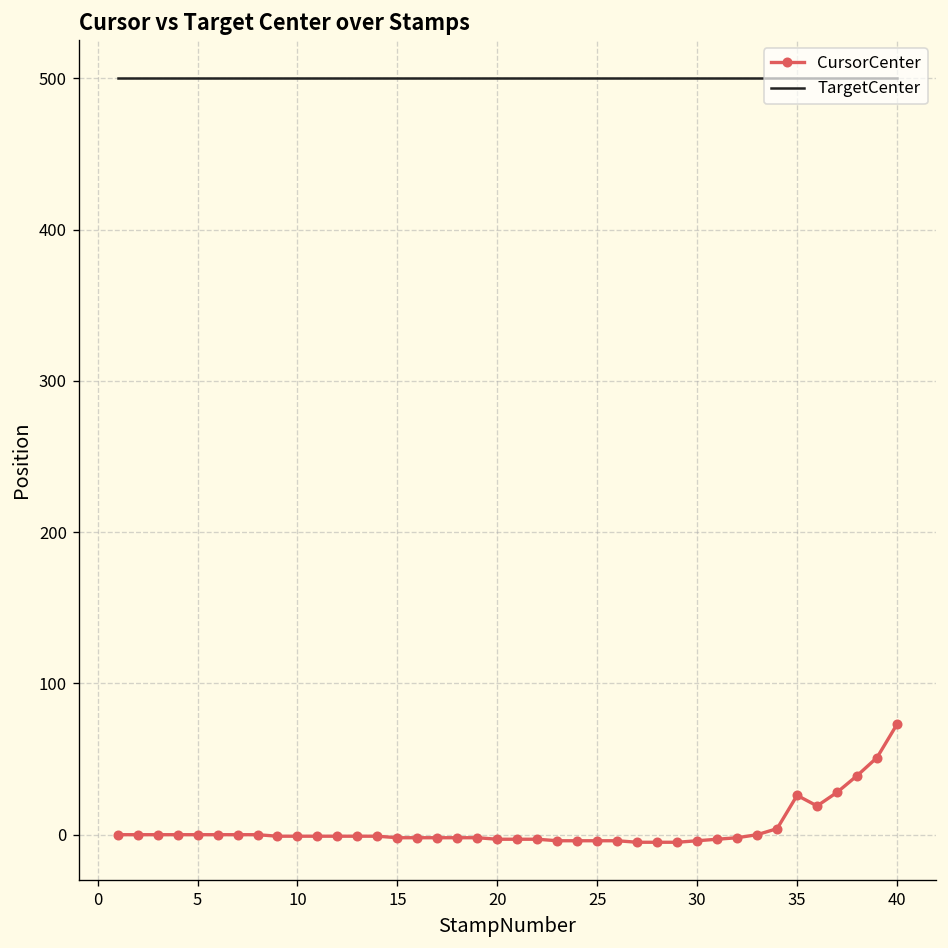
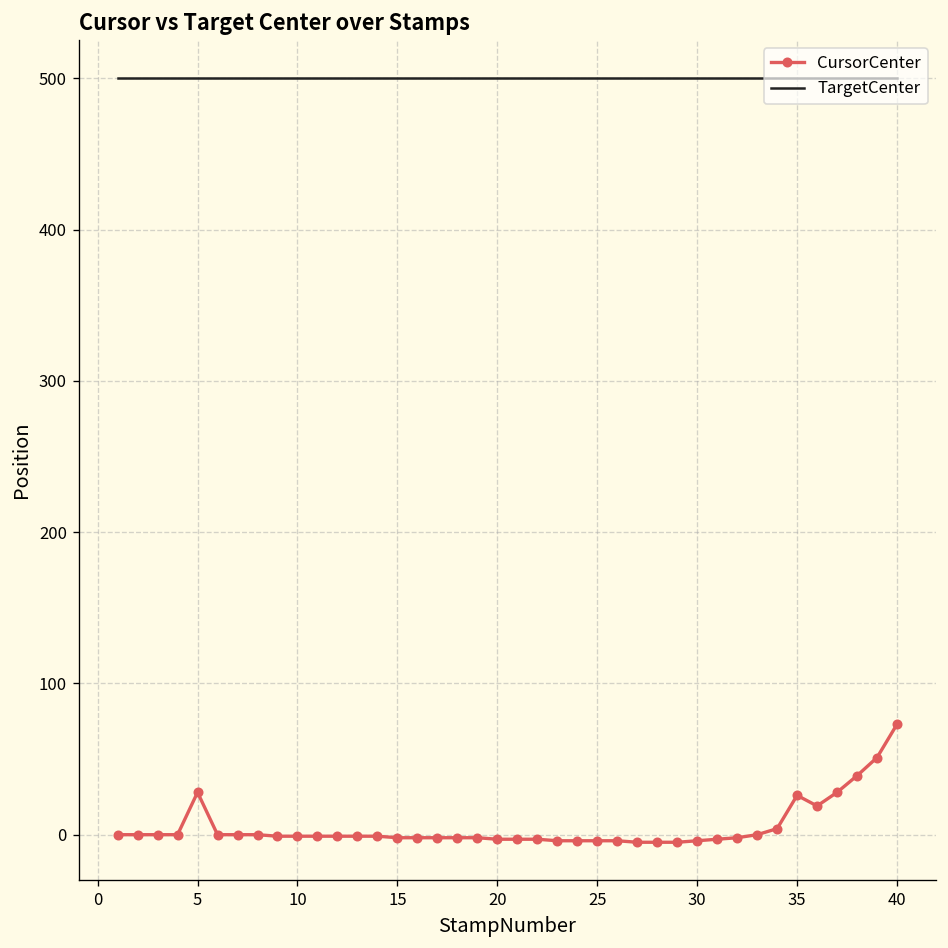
  {
    "CursorCenter": {
-     "5": 0,
+     "5": 28,
      "10": -1,
      "15": -2,
      "20": -3,
      "25": -4,
      "30": -4,
      "35": 26,
      "40": 73
    },
    "TargetCenter": {
      "5": 500,
      "10": 500,
      "15": 500,
      "20": 500,
      "25": 500,
      "30": 500
    }
  }
